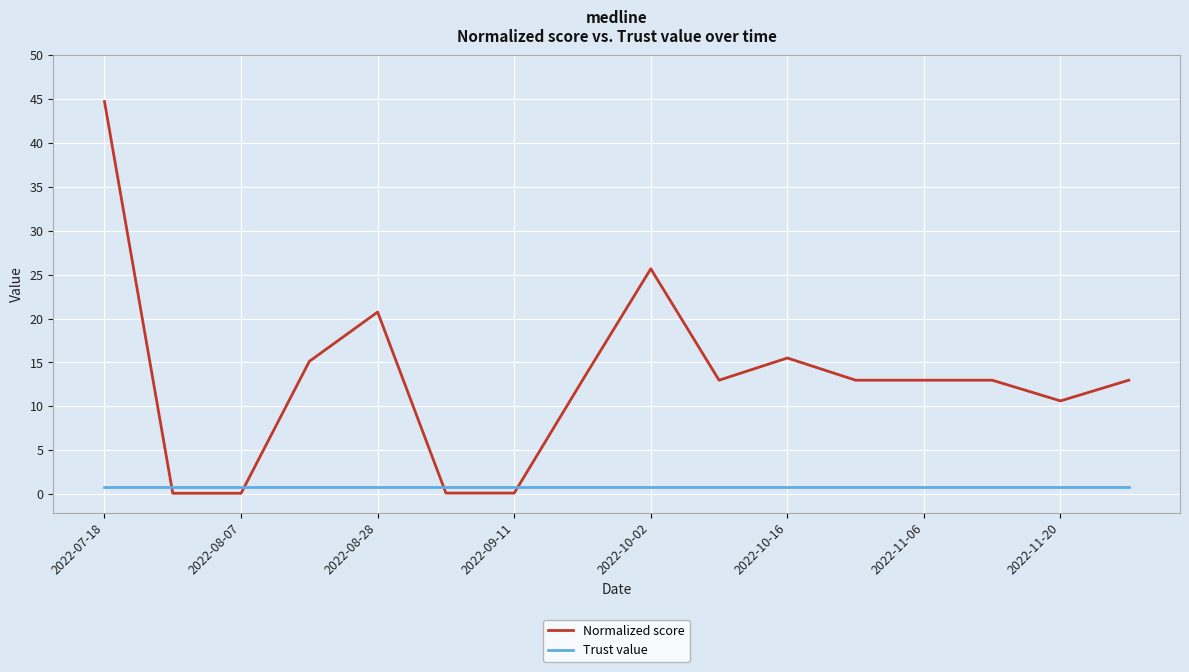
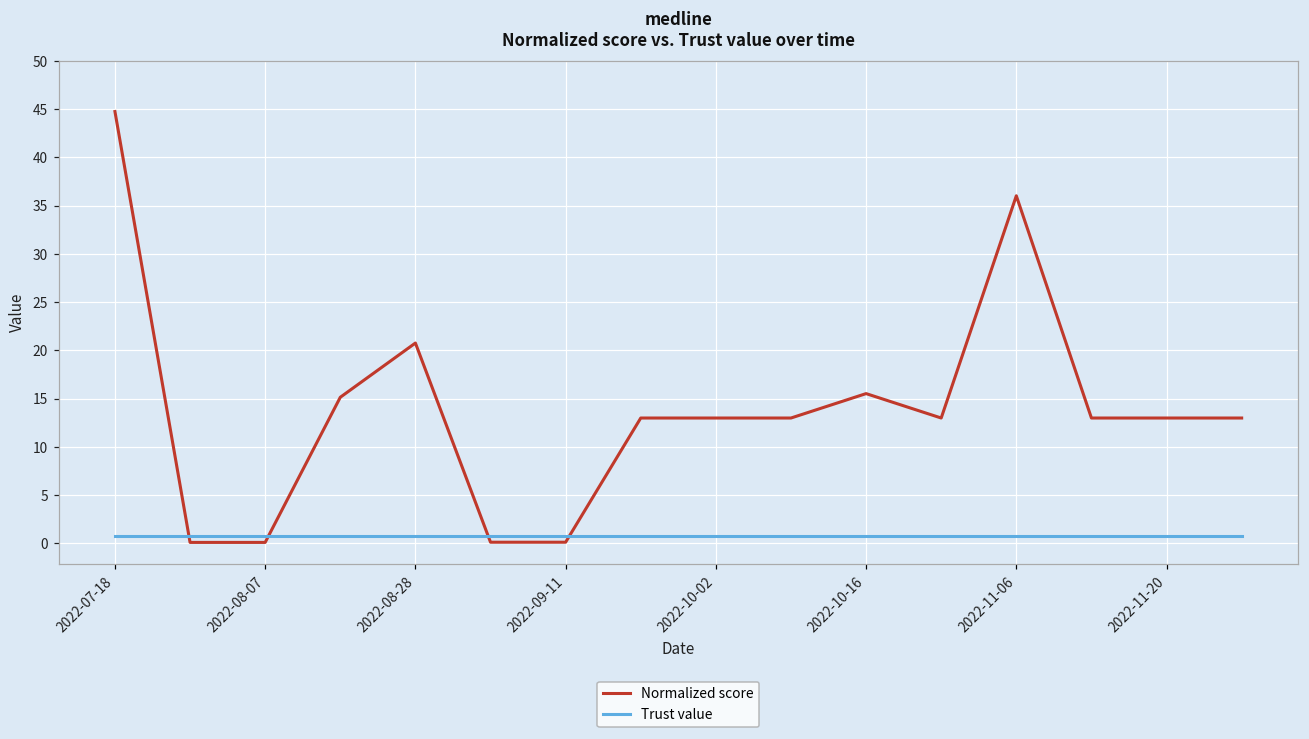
  {
    "Normalized score": {
      "2022-07-18": 45,
      "2022-08-07": 0,
      "2022-08-28": 21,
      "2022-09-11": 0,
-     "2022-10-02": 26,
+     "2022-10-02": 13,
      "2022-10-16": 16,
-     "2022-11-06": 13,
-     "2022-11-20": 11
+     "2022-11-06": 36,
+     "2022-11-20": 13
    },
    "Trust value": {
      "2022-07-18": 1,
      "2022-08-07": 1,
      "2022-08-28": 1,
      "2022-09-11": 1,
      "2022-10-02": 1,
      "2022-10-16": 1,
      "2022-11-06": 1,
      "2022-11-20": 1
    }
  }
